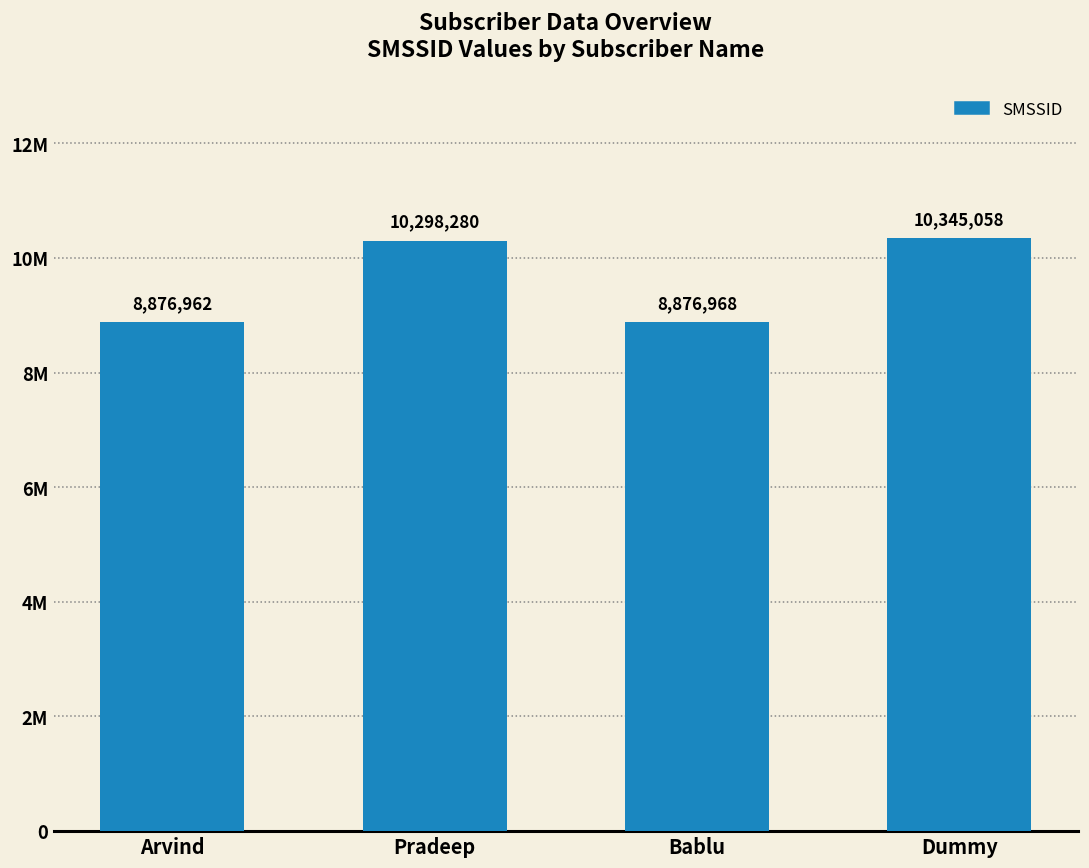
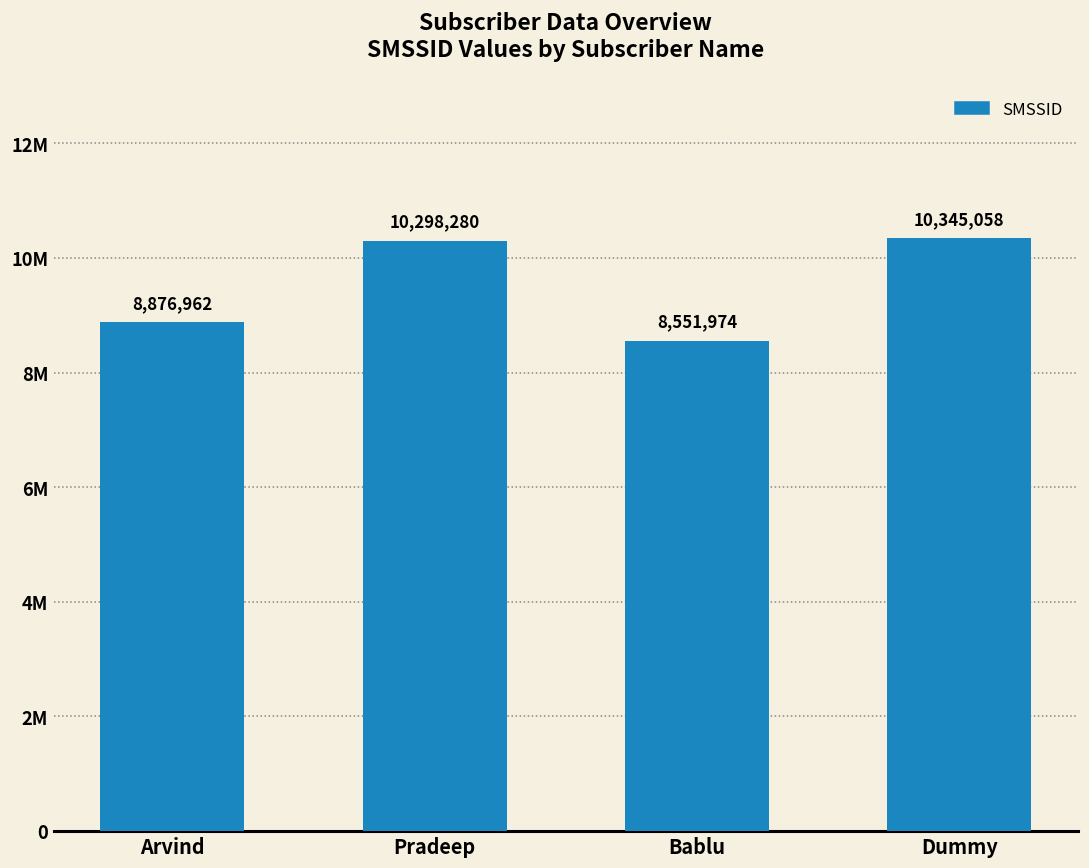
  {
    "Arvind": "8,876,962",
    "Pradeep": "10,298,280",
-   "Bablu": "8,876,968",
+   "Bablu": "8,551,974",
    "Dummy": "10,345,058"
  }
